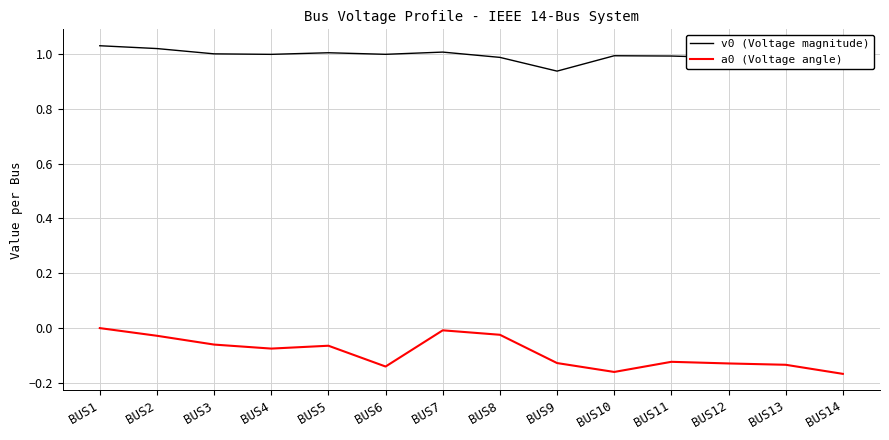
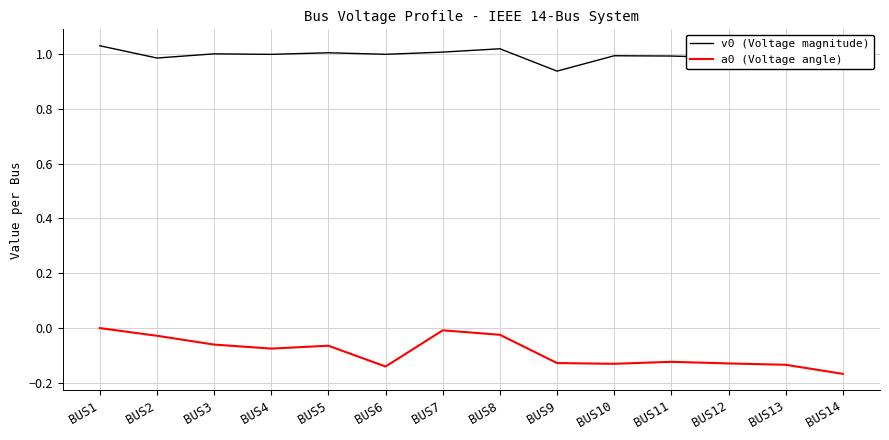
  {
    "v0 (Voltage magnitude)": {
      "BUS1": 1.03,
-     "BUS2": 1.02,
+     "BUS2": 0.99,
      "BUS3": 1.00,
      "BUS4": 1.00,
      "BUS5": 1.00,
      "BUS6": 1.00,
      "BUS7": 1.01,
-     "BUS8": 0.99,
+     "BUS8": 1.02,
      "BUS9": 0.94,
      "BUS10": 0.99,
      "BUS11": 0.99
    },
    "a0 (Voltage angle)": {
      "BUS1": 0.00,
      "BUS2": -0.03,
      "BUS3": -0.06,
      "BUS4": -0.07,
      "BUS5": -0.06,
      "BUS6": -0.14,
      "BUS7": -0.01,
      "BUS8": -0.02,
      "BUS9": -0.13,
-     "BUS10": -0.16,
+     "BUS10": -0.13,
      "BUS11": -0.12,
      "BUS12": -0.13,
      "BUS13": -0.13,
      "BUS14": -0.17
    }
  }
